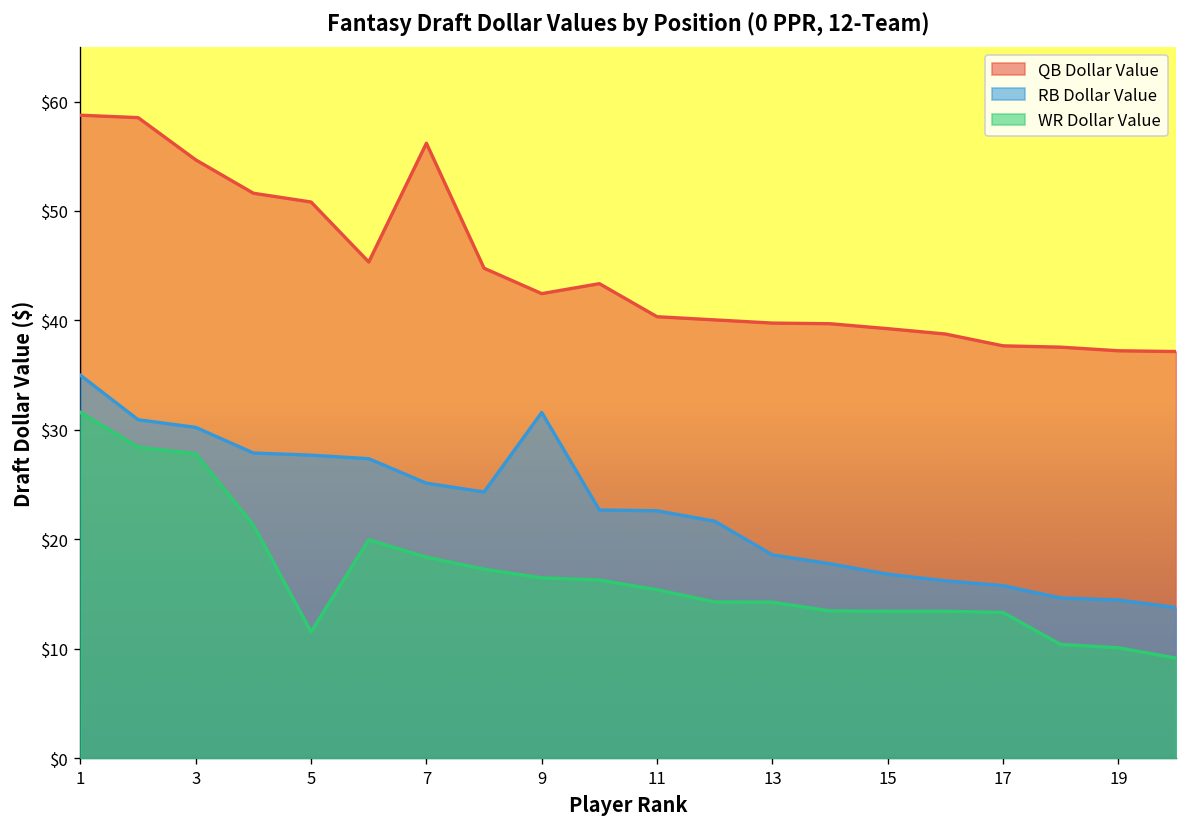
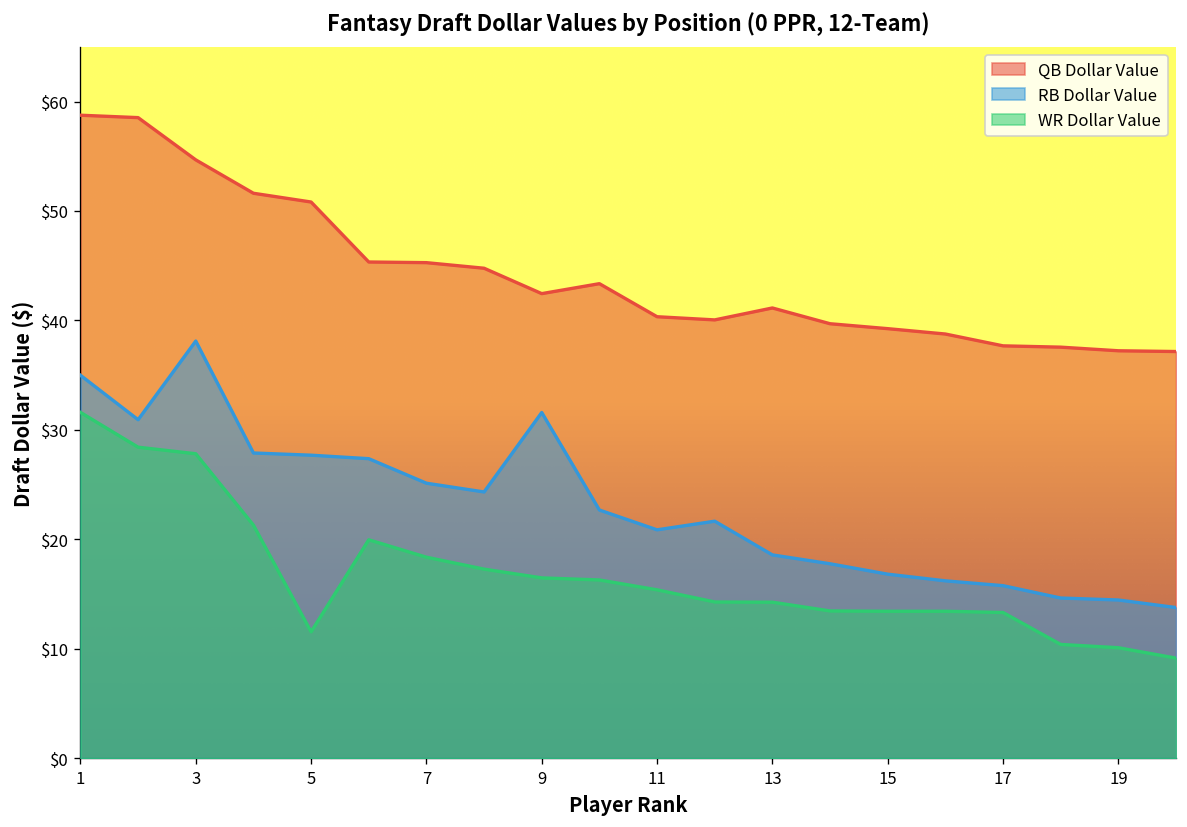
  {
    "QB Dollar Value": {
      "1": "$59",
      "3": "$55",
      "5": "$51",
-     "7": "$56",
+     "7": "$45",
      "9": "$42",
      "11": "$40",
-     "13": "$40",
+     "13": "$41",
      "15": "$39",
      "17": "$38",
      "19": "$37"
    },
    "RB Dollar Value": {
      "1": "$35",
-     "3": "$30",
+     "3": "$38",
      "5": "$28",
      "7": "$25",
      "9": "$32",
-     "11": "$23",
+     "11": "$21",
      "13": "$19",
      "15": "$17",
      "17": "$16",
      "19": "$14"
    },
    "WR Dollar Value": {
      "1": "$32",
      "3": "$28",
      "5": "$12",
      "7": "$18",
      "9": "$16",
      "11": "$15",
      "13": "$14",
      "15": "$13",
      "17": "$13",
      "19": "$10"
    }
  }
